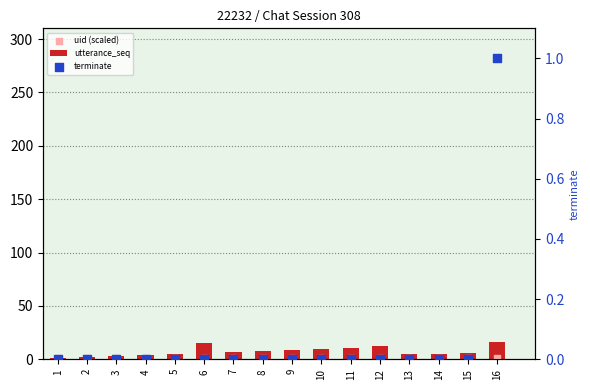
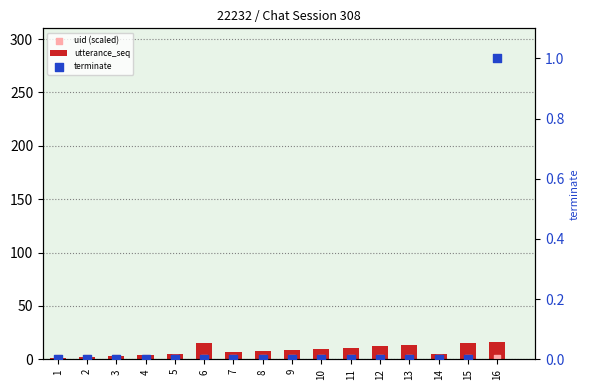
  {
    "utterance_seq": {
      "3": 3,
      "4": 4,
      "5": 5,
      "6": 15,
      "7": 7,
      "8": 8,
      "9": 9,
      "10": 10,
      "11": 11,
      "12": 12,
-     "13": 5,
+     "13": 13,
      "14": 5,
-     "15": 6,
+     "15": 15,
      "16": 16
    }
  }
